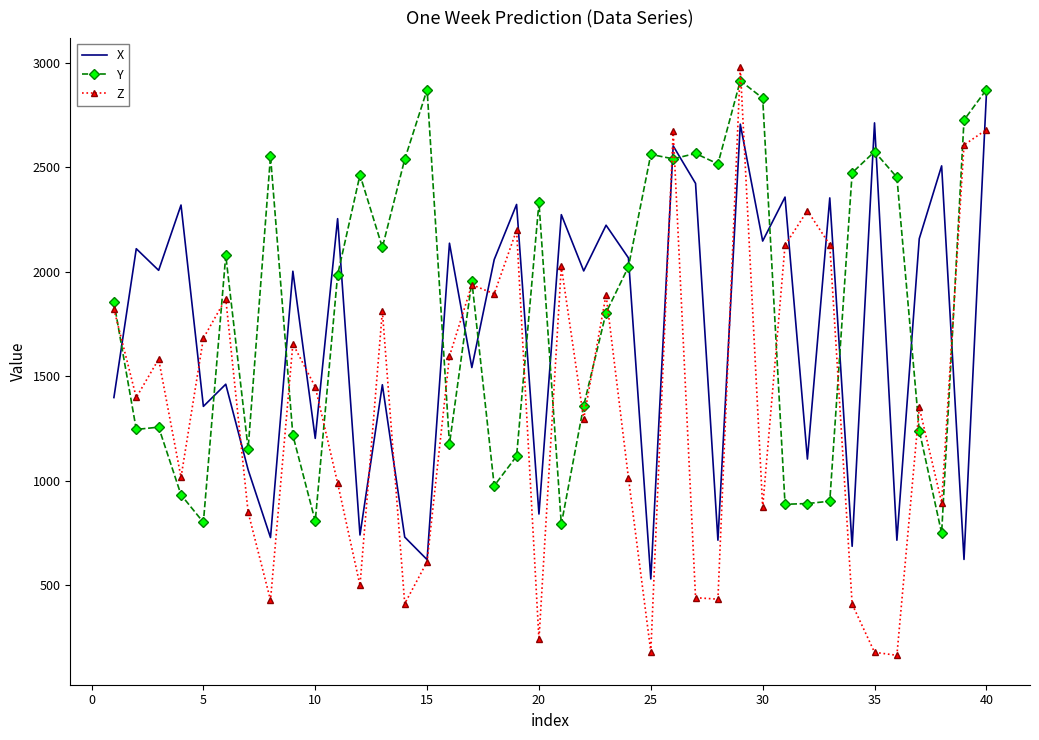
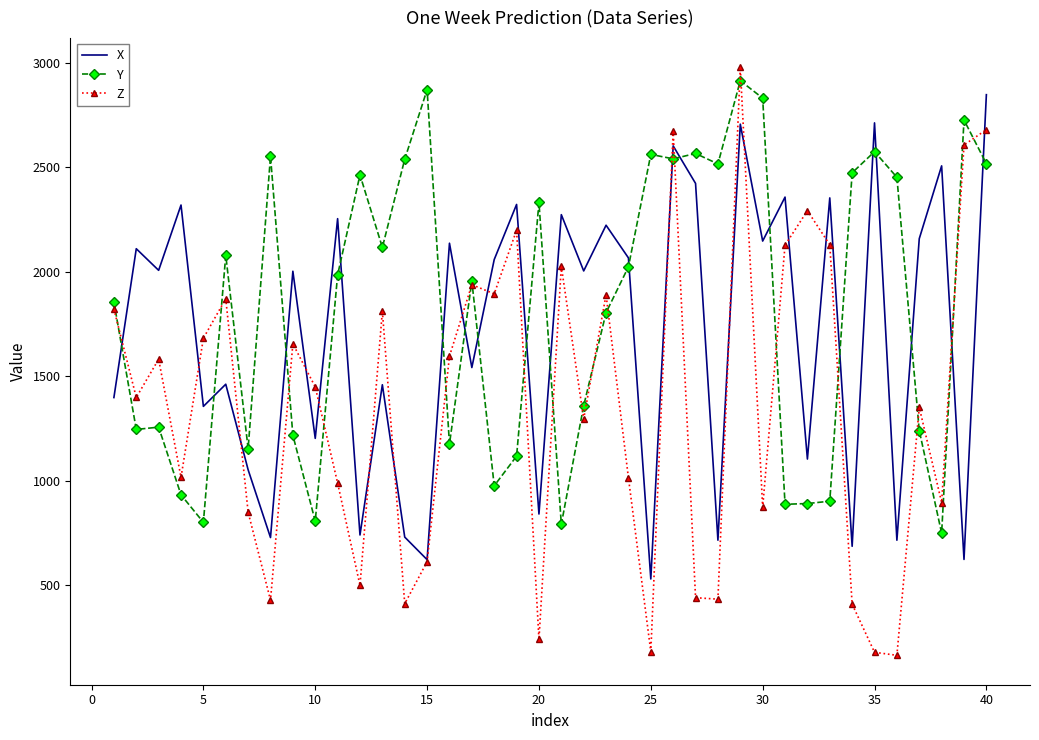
  {
    "X": {
      "5": 1360,
      "10": 1200,
      "20": 840,
      "25": 530,
      "30": 2150,
      "35": 2710,
      "40": 2850
    },
    "Y": {
      "5": 800,
      "10": 810,
      "15": 2870,
      "20": 2330,
      "25": 2560,
      "30": 2830,
      "35": 2580,
-     "40": 2870
+     "40": 2520
    },
    "Z": {
      "5": 1680,
      "10": 1450,
      "20": 240,
      "25": 180,
      "30": 870,
      "35": 180,
      "40": 2680
    }
  }
